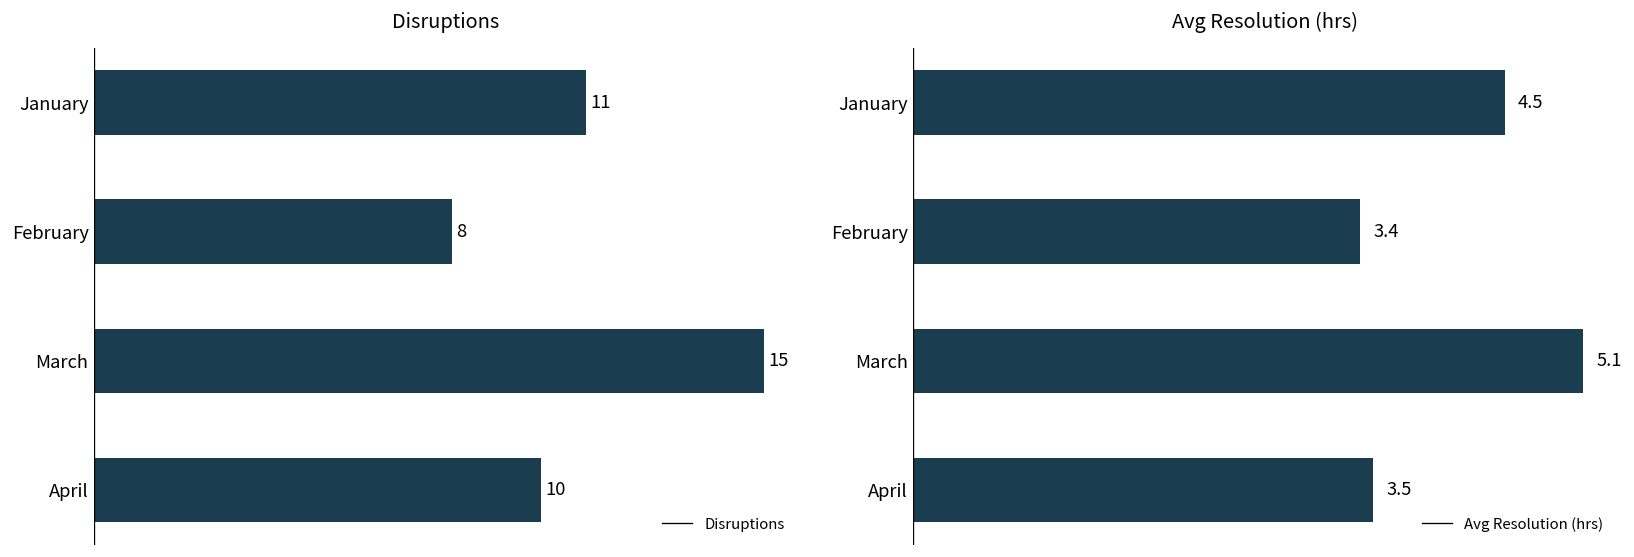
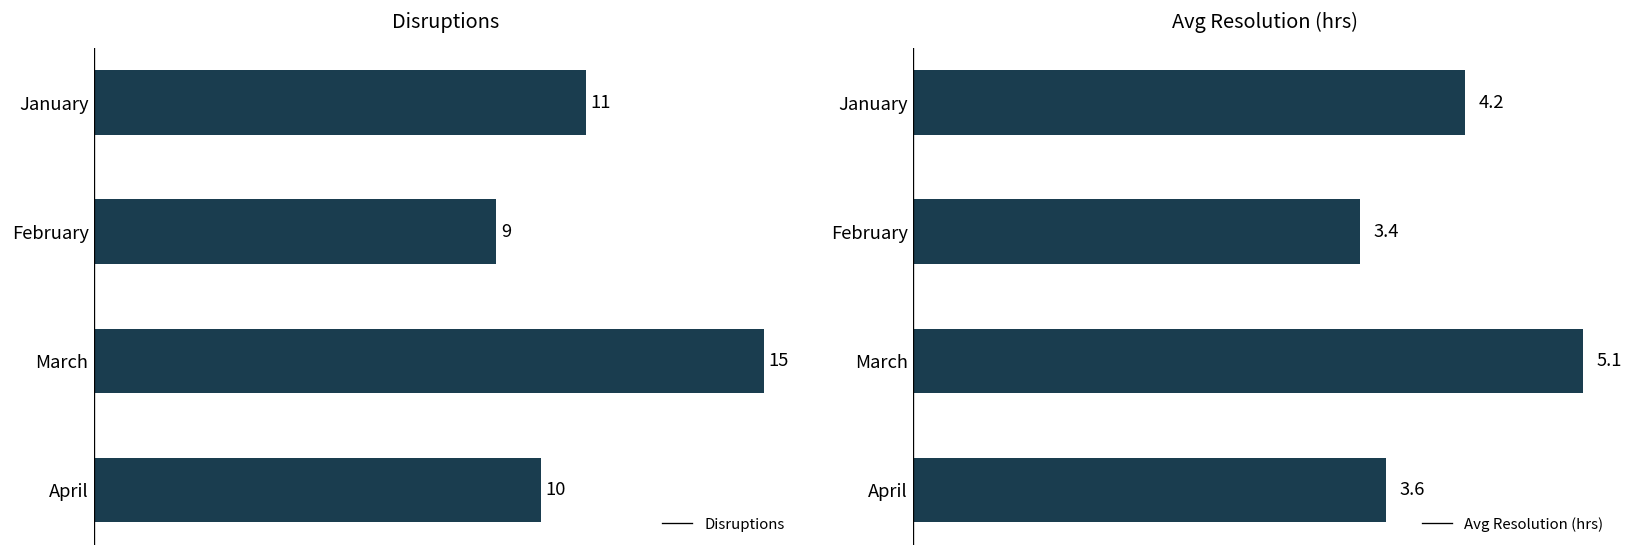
  {
    "Disruptions": {
      "January": 11,
-     "February": 8,
+     "February": 9,
      "March": 15,
      "April": 10
    },
    "Avg Resolution (hrs)": {
-     "January": 4.5,
+     "January": 4.2,
      "February": 3.4,
      "March": 5.1,
-     "April": 3.5
+     "April": 3.6
    }
  }
